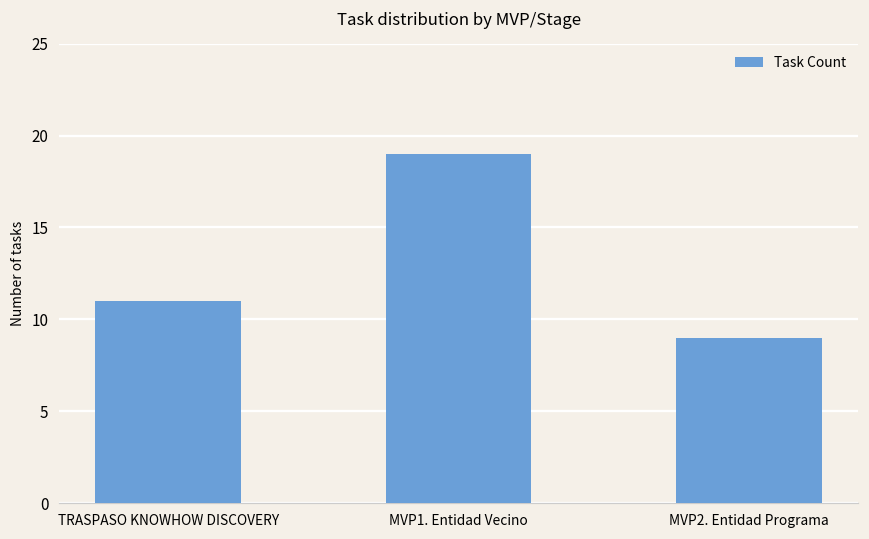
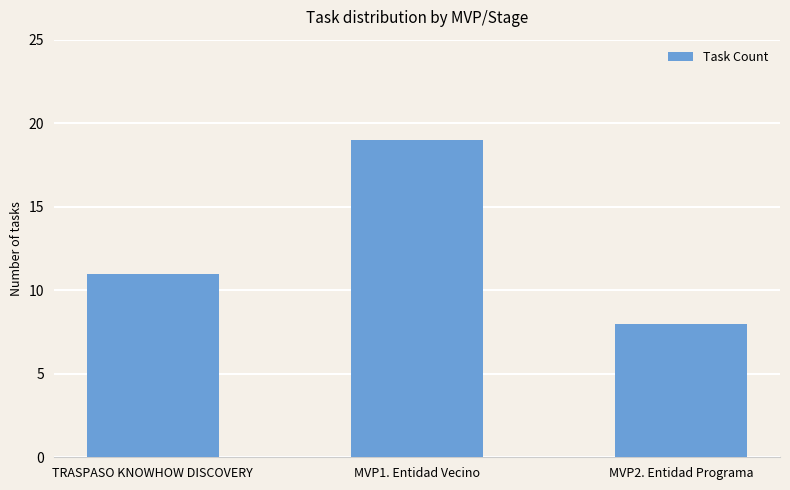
  {
    "TRASPASO KNOWHOW DISCOVERY": 11,
    "MVP1. Entidad Vecino": 19,
-   "MVP2. Entidad Programa": 9
+   "MVP2. Entidad Programa": 8
  }
